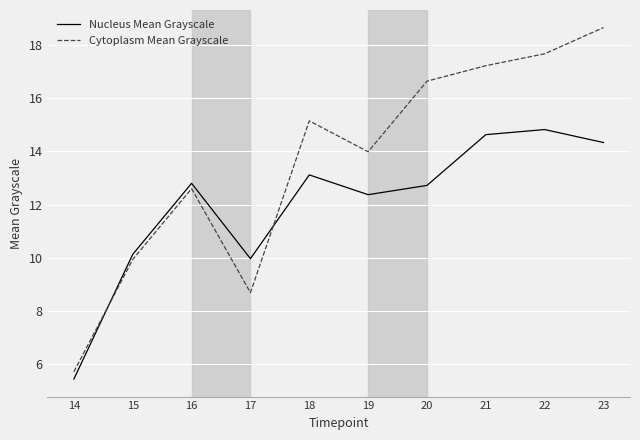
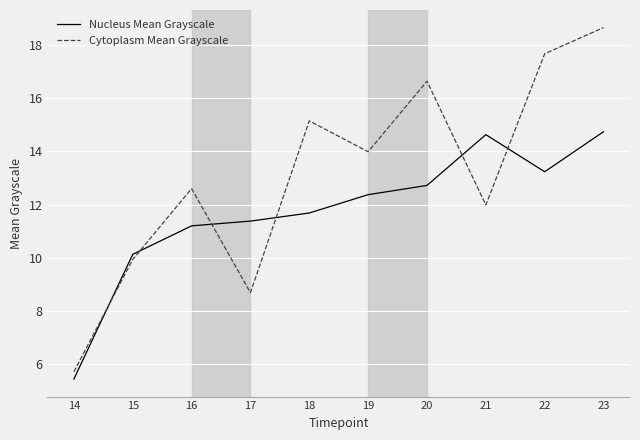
  {
    "Nucleus Mean Grayscale": {
      "14": 5.4,
      "15": 10.1,
-     "16": 12.8,
-     "17": 10.0,
-     "18": 13.1,
+     "16": 11.2,
+     "17": 11.4,
+     "18": 11.7,
      "19": 12.4,
      "20": 12.7,
      "21": 14.6,
-     "22": 14.8,
-     "23": 14.3
+     "22": 13.2,
+     "23": 14.7
    },
    "Cytoplasm Mean Grayscale": {
      "14": 5.7,
      "15": 9.9,
      "16": 12.6,
      "17": 8.7,
      "18": 15.1,
      "19": 14.0,
      "20": 16.6,
-     "21": 17.2,
+     "21": 12.0,
      "22": 17.7,
      "23": 18.7
    }
  }
